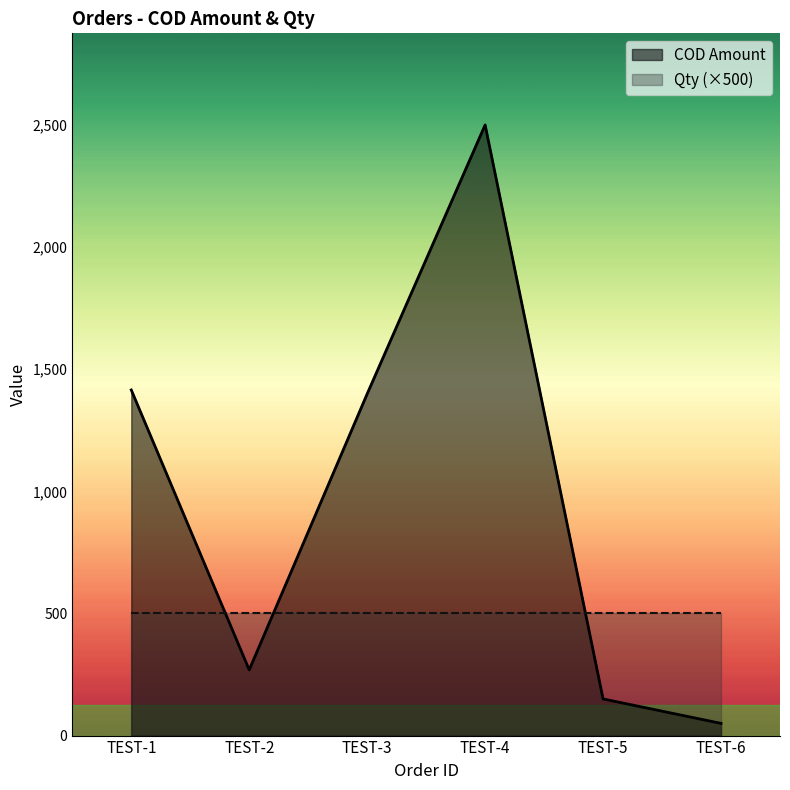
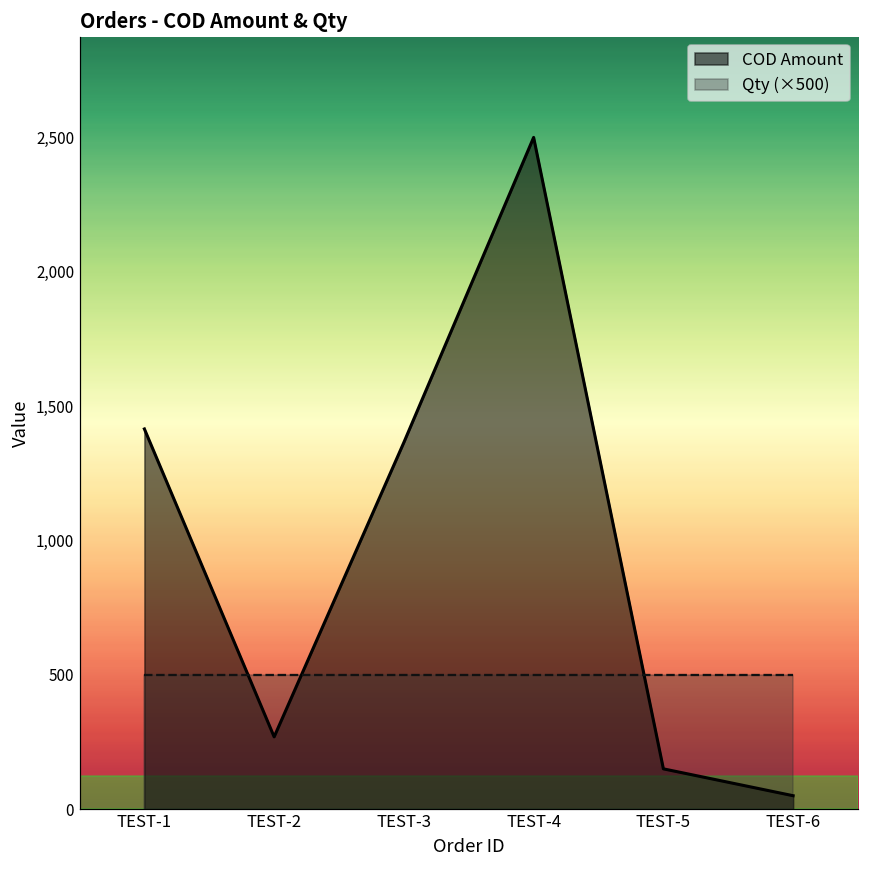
  {
    "COD Amount": {
      "TEST-1": "1,420",
      "TEST-2": "270",
-     "TEST-3": "1,400",
+     "TEST-3": "1,370",
      "TEST-4": "2,500",
      "TEST-5": "150"
    },
    "Qty (×500)": {
      "TEST-1": "500",
      "TEST-2": "500",
      "TEST-3": "500",
      "TEST-4": "500",
      "TEST-5": "500",
      "TEST-6": "500"
    }
  }
